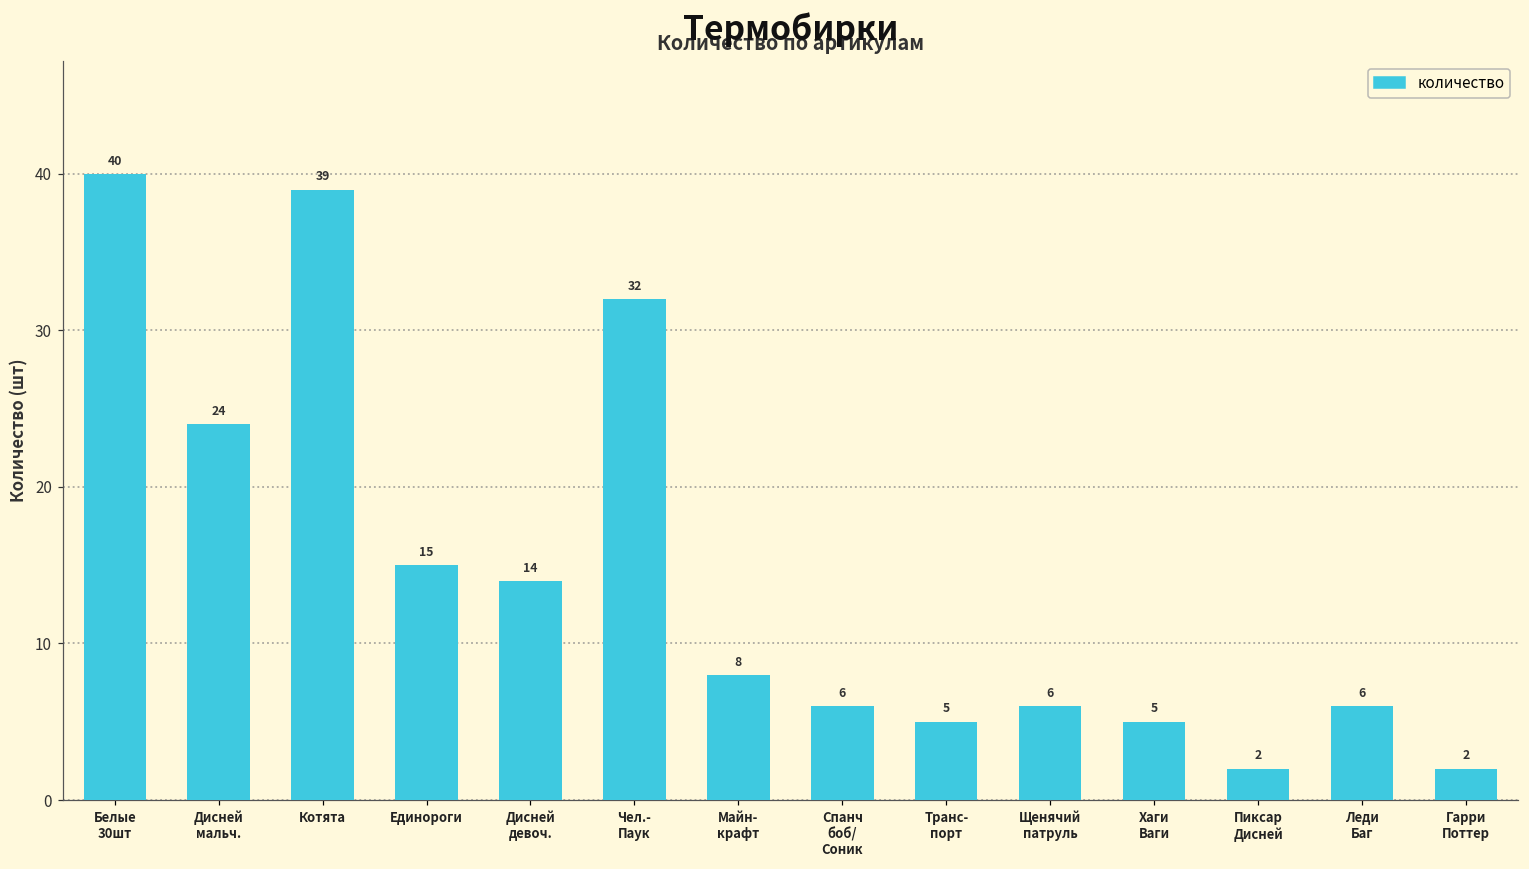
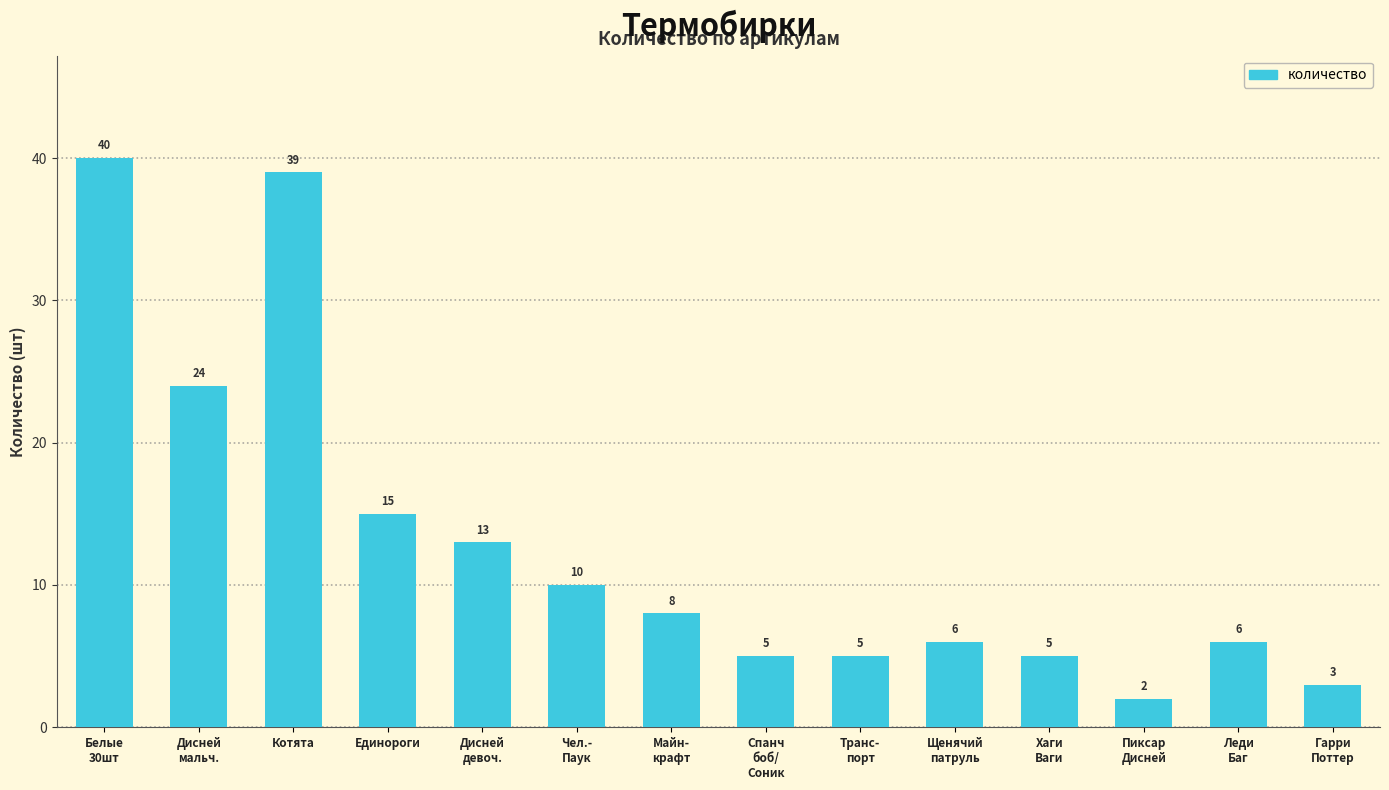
  {
    "Белые 30шт": 40,
    "Дисней мальч.": 24,
    "Котята": 39,
    "Единороги": 15,
-   "Дисней девоч.": 14,
-   "Чел.- Паук": 32,
+   "Дисней девоч.": 13,
+   "Чел.- Паук": 10,
    "Майн- крафт": 8,
-   "Спанч боб/ Соник": 6,
+   "Спанч боб/ Соник": 5,
    "Транс- порт": 5,
    "Щенячий патруль": 6,
    "Хаги Ваги": 5,
    "Пиксар Дисней": 2,
    "Леди Баг": 6,
-   "Гарри Поттер": 2
+   "Гарри Поттер": 3
  }
